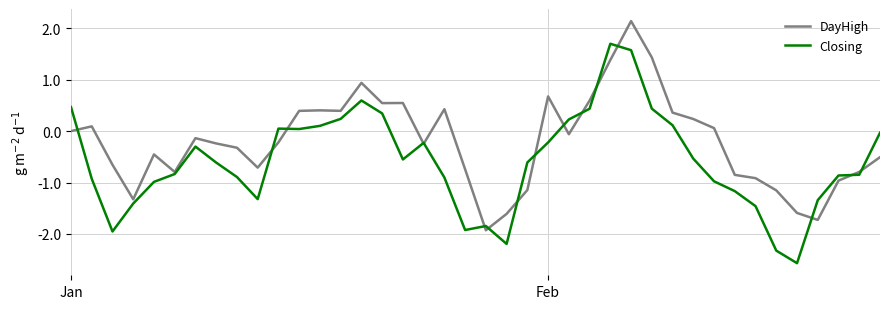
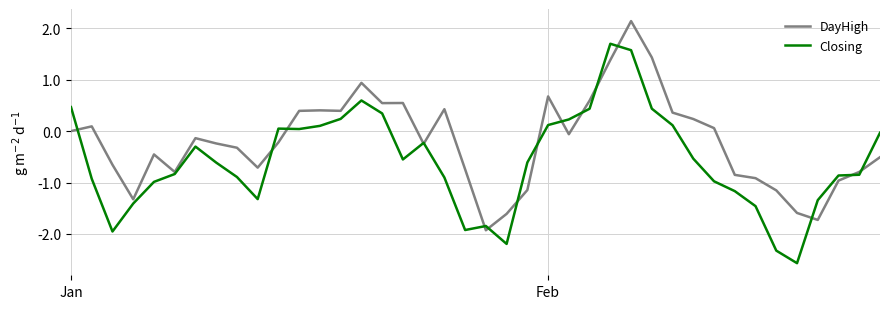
  {
    "DayHigh": {
      "Jan": 0.0,
      "Feb": 0.7
    },
    "Closing": {
      "Jan": 0.5,
-     "Feb": -0.2
+     "Feb": 0.1
    }
  }
